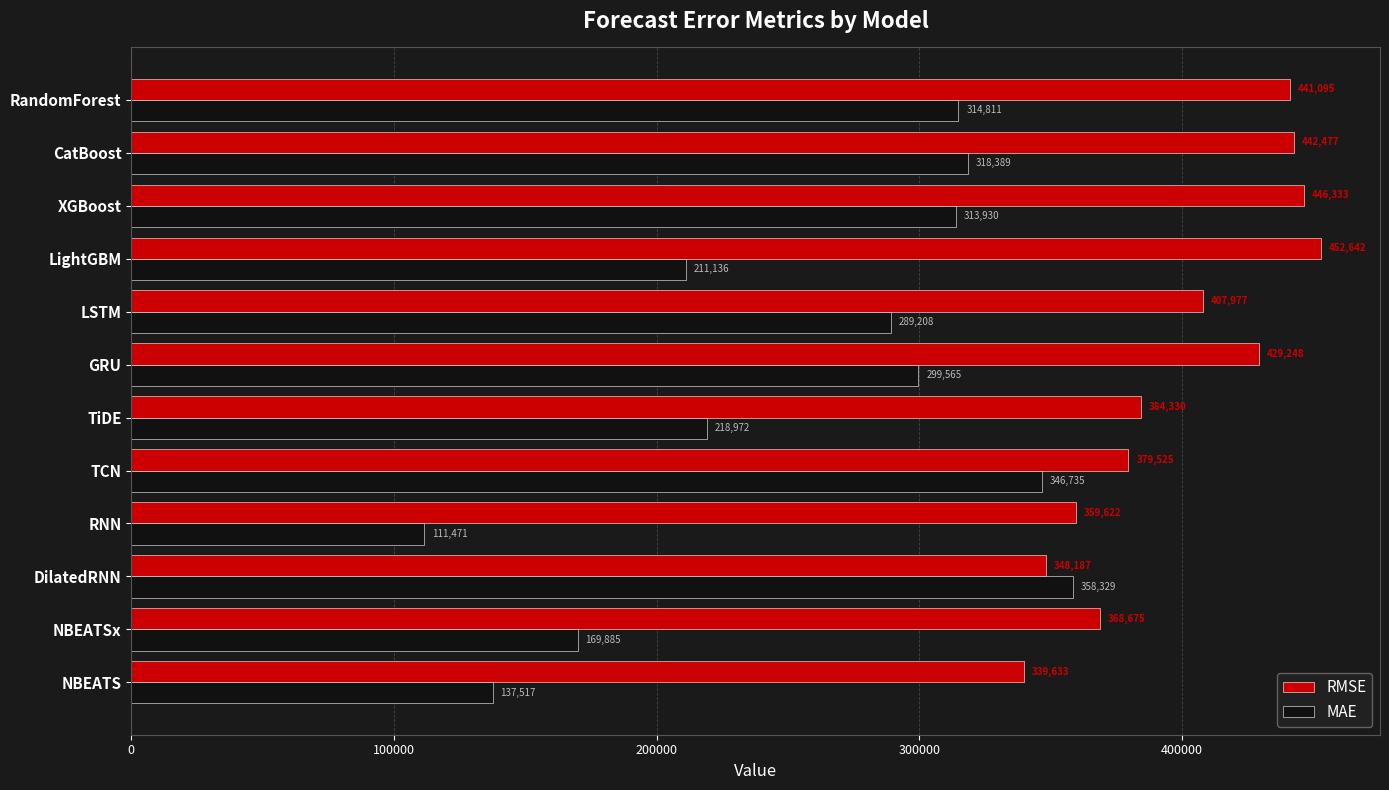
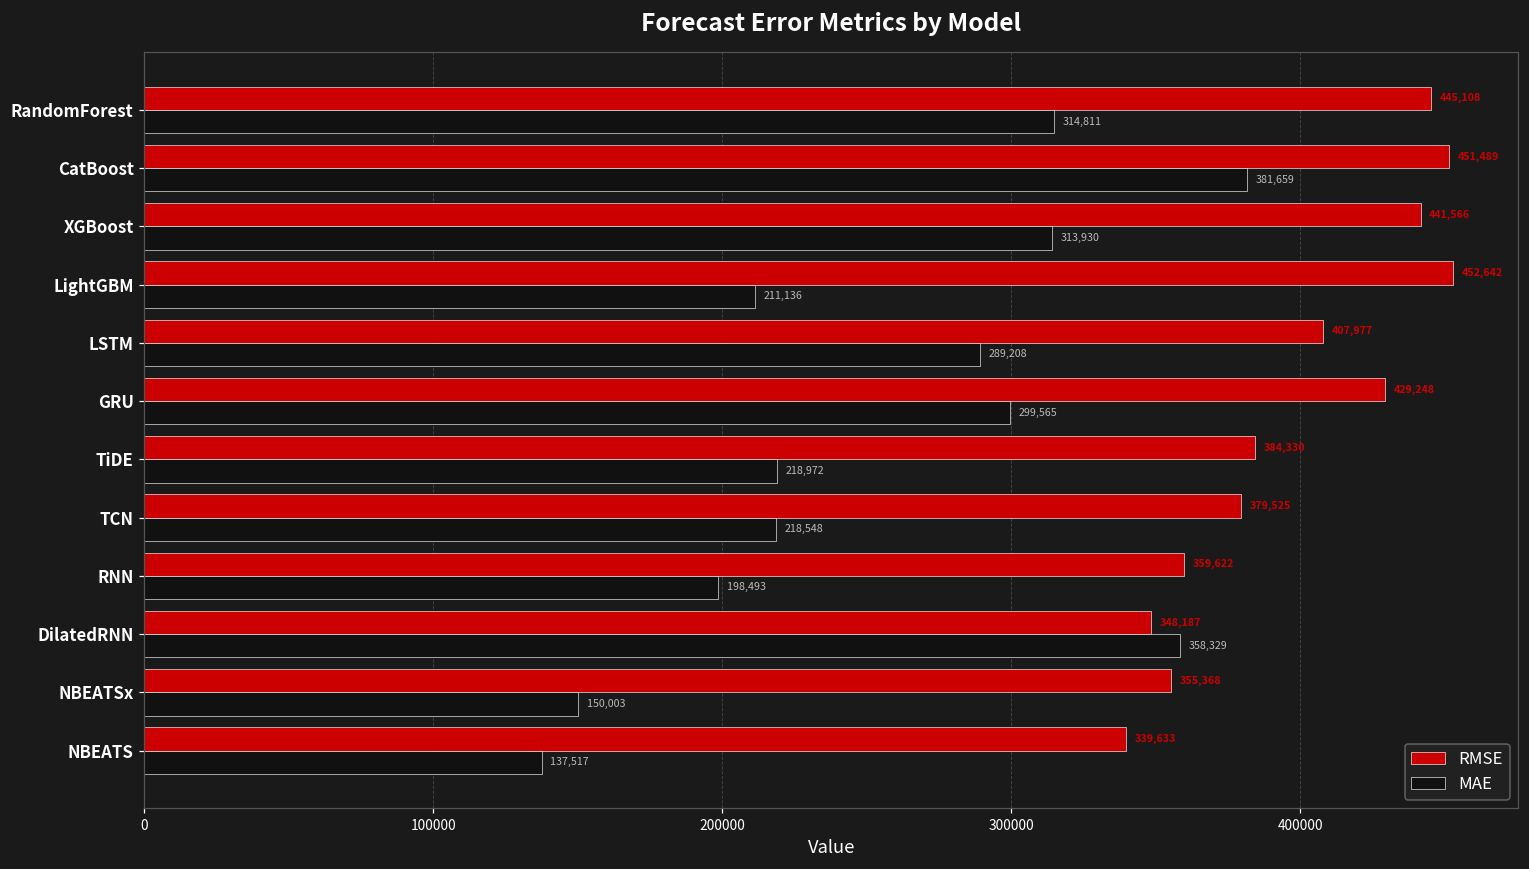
  {
    "RMSE": {
-     "RandomForest": "441,095",
-     "CatBoost": "442,477",
-     "XGBoost": "446,333",
+     "RandomForest": "445,108",
+     "CatBoost": "451,489",
+     "XGBoost": "441,566",
      "LightGBM": "452,642",
      "LSTM": "407,977",
      "GRU": "429,248",
      "TiDE": "384,330",
      "TCN": "379,525",
      "RNN": "359,622",
      "DilatedRNN": "348,187",
-     "NBEATSx": "368,675",
+     "NBEATSx": "355,368",
      "NBEATS": "339,633"
    },
    "MAE": {
      "RandomForest": "314,811",
-     "CatBoost": "318,389",
+     "CatBoost": "381,659",
      "XGBoost": "313,930",
      "LightGBM": "211,136",
      "LSTM": "289,208",
      "GRU": "299,565",
      "TiDE": "218,972",
-     "TCN": "346,735",
-     "RNN": "111,471",
+     "TCN": "218,548",
+     "RNN": "198,493",
      "DilatedRNN": "358,329",
-     "NBEATSx": "169,885",
+     "NBEATSx": "150,003",
      "NBEATS": "137,517"
    }
  }
